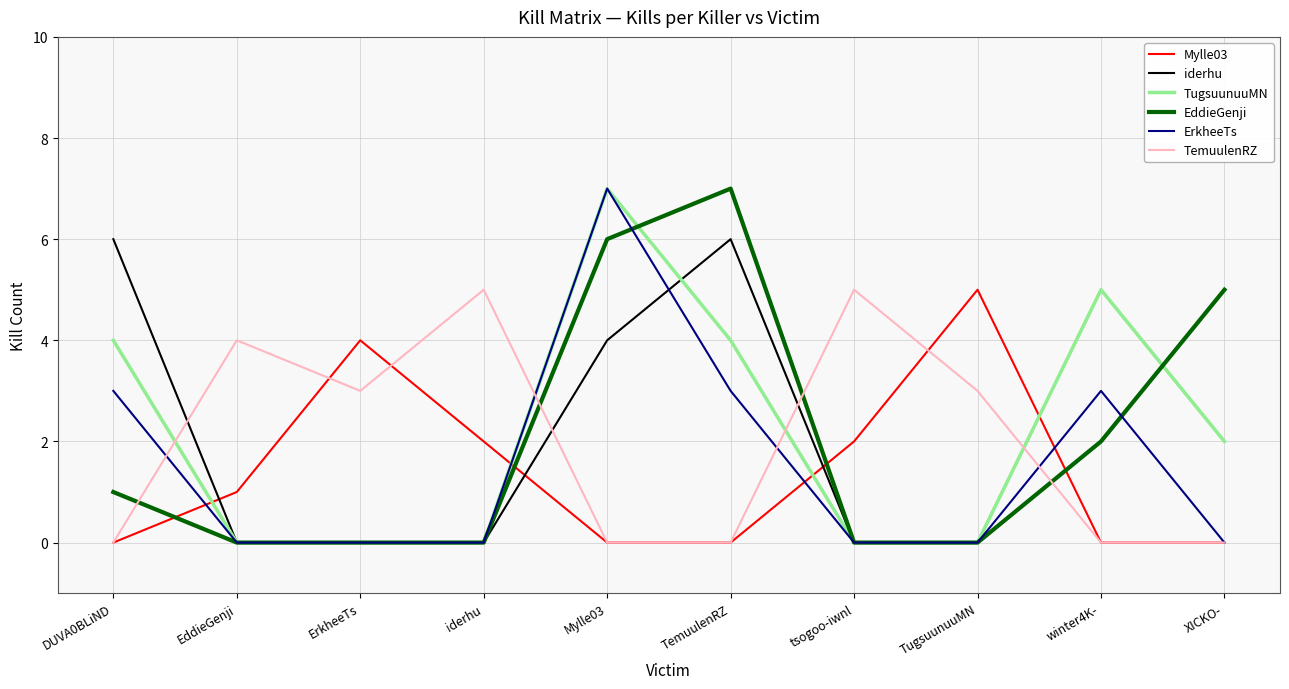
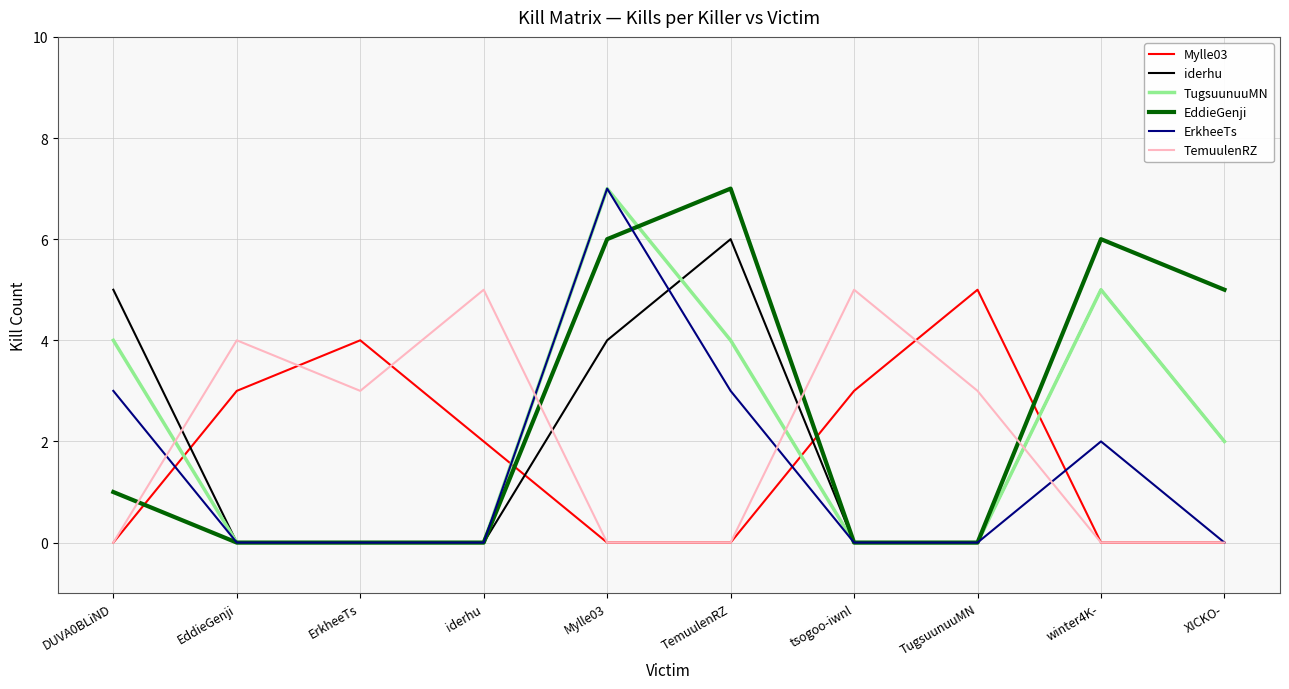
  {
    "Mylle03": {
-     "EddieGenji": 1,
+     "EddieGenji": 3,
      "ErkheeTs": 4,
      "iderhu": 2,
-     "tsogoo-iwnl": 2,
+     "tsogoo-iwnl": 3,
      "TugsuunuuMN": 5
    },
    "iderhu": {
-     "DUVA0BLiND": 6,
+     "DUVA0BLiND": 5,
      "Mylle03": 4,
      "TemuulenRZ": 6
    },
    "TugsuunuuMN": {
      "DUVA0BLiND": 4,
      "TemuulenRZ": 4
    },
    "EddieGenji": {
      "DUVA0BLiND": 1,
      "Mylle03": 6,
      "TemuulenRZ": 7,
-     "winter4K-": 2,
+     "winter4K-": 6,
      "XICKO-": 5
    },
    "ErkheeTs": {
      "DUVA0BLiND": 3,
      "TemuulenRZ": 3,
-     "winter4K-": 3
+     "winter4K-": 2
    },
    "TemuulenRZ": {
      "EddieGenji": 4,
      "ErkheeTs": 3,
      "iderhu": 5,
      "tsogoo-iwnl": 5,
      "TugsuunuuMN": 3
    }
  }
